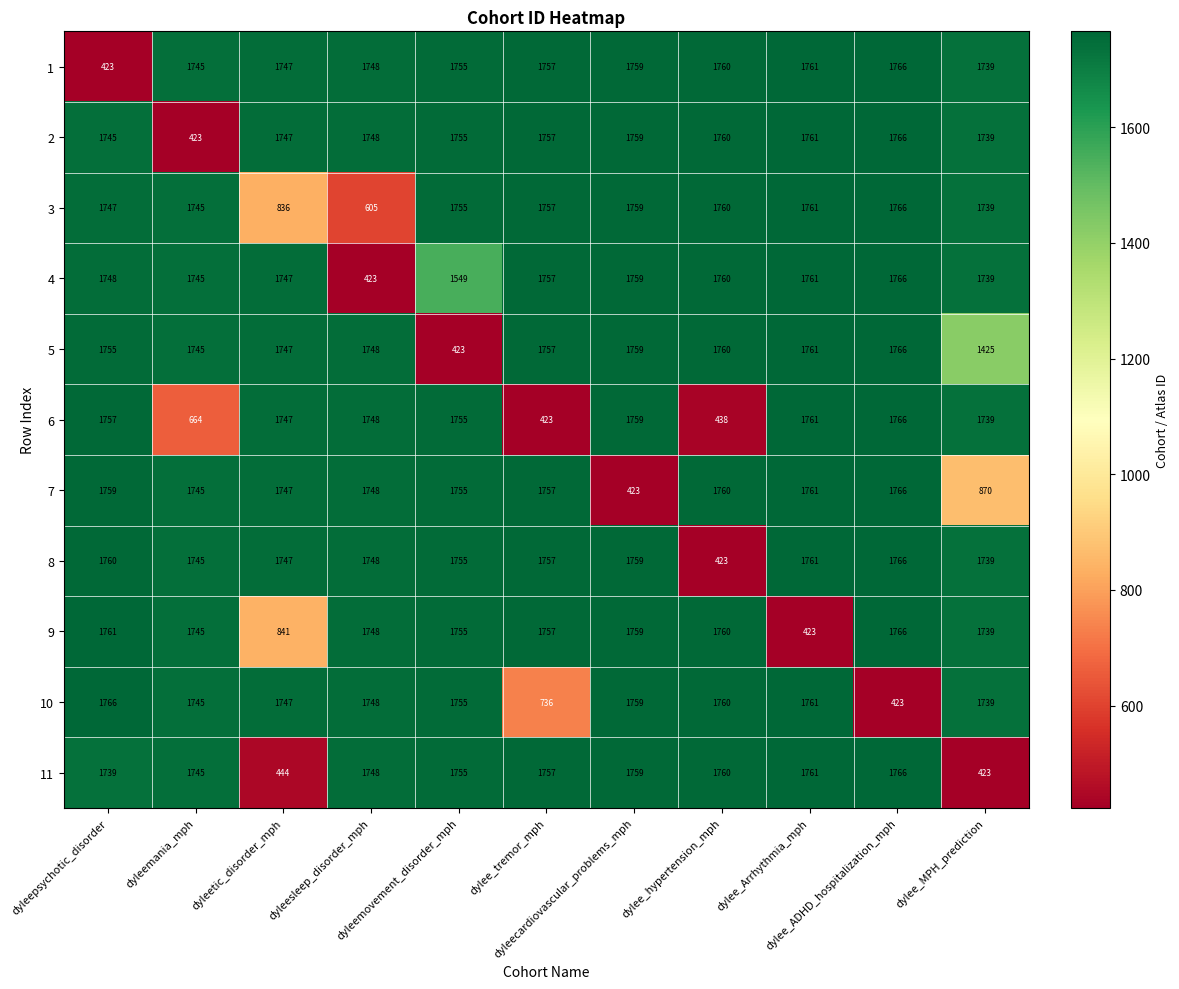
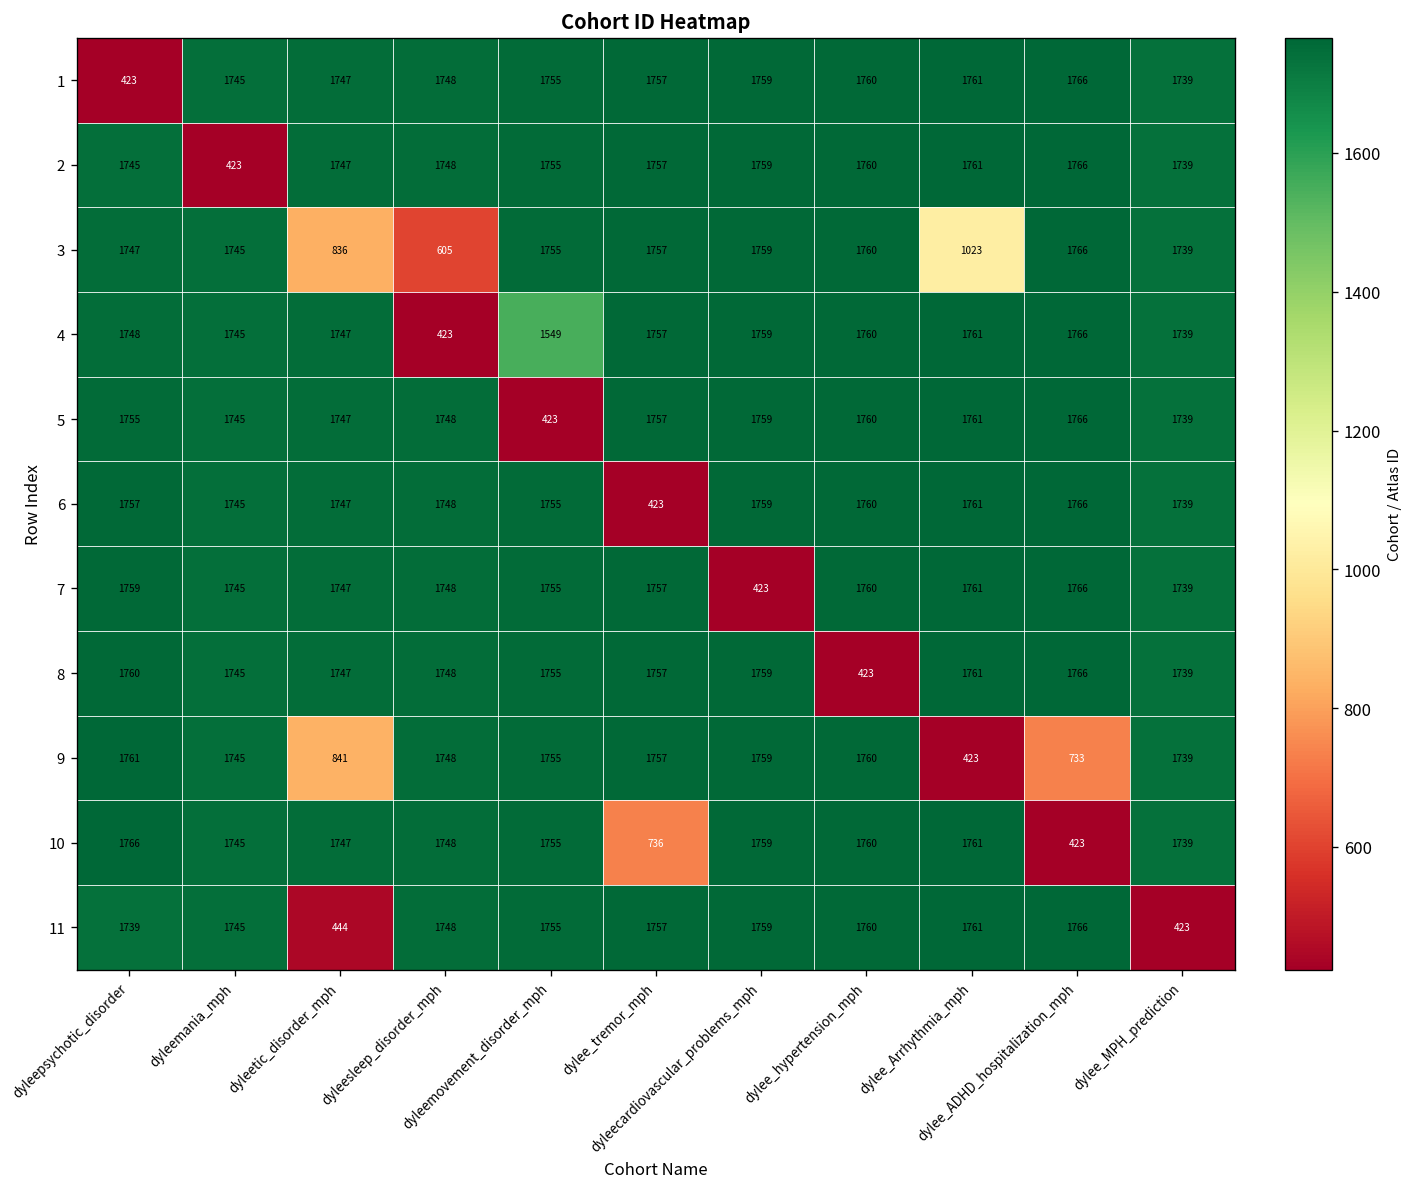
  {
    "1": {
      "dyleepsychotic_disorder": 423,
      "dyleemania_mph": 1745,
      "dyleetic_disorder_mph": 1747,
      "dyleesleep_disorder_mph": 1748,
      "dyleemovement_disorder_mph": 1755,
      "dylee_tremor_mph": 1757,
      "dyleecardiovascular_problems_mph": 1759,
      "dylee_hypertension_mph": 1760,
      "dylee_Arrhythmia_mph": 1761,
      "dylee_ADHD_hospitalization_mph": 1766,
      "dylee_MPH_prediction": 1739
    },
    "2": {
      "dyleepsychotic_disorder": 1745,
      "dyleemania_mph": 423,
      "dyleetic_disorder_mph": 1747,
      "dyleesleep_disorder_mph": 1748,
      "dyleemovement_disorder_mph": 1755,
      "dylee_tremor_mph": 1757,
      "dyleecardiovascular_problems_mph": 1759,
      "dylee_hypertension_mph": 1760,
      "dylee_Arrhythmia_mph": 1761,
      "dylee_ADHD_hospitalization_mph": 1766,
      "dylee_MPH_prediction": 1739
    },
    "3": {
      "dyleepsychotic_disorder": 1747,
      "dyleemania_mph": 1745,
      "dyleetic_disorder_mph": 836,
      "dyleesleep_disorder_mph": 605,
      "dyleemovement_disorder_mph": 1755,
      "dylee_tremor_mph": 1757,
      "dyleecardiovascular_problems_mph": 1759,
      "dylee_hypertension_mph": 1760,
-     "dylee_Arrhythmia_mph": 1761,
+     "dylee_Arrhythmia_mph": 1023,
      "dylee_ADHD_hospitalization_mph": 1766,
      "dylee_MPH_prediction": 1739
    },
    "4": {
      "dyleepsychotic_disorder": 1748,
      "dyleemania_mph": 1745,
      "dyleetic_disorder_mph": 1747,
      "dyleesleep_disorder_mph": 423,
      "dyleemovement_disorder_mph": 1549,
      "dylee_tremor_mph": 1757,
      "dyleecardiovascular_problems_mph": 1759,
      "dylee_hypertension_mph": 1760,
      "dylee_Arrhythmia_mph": 1761,
      "dylee_ADHD_hospitalization_mph": 1766,
      "dylee_MPH_prediction": 1739
    },
    "5": {
      "dyleepsychotic_disorder": 1755,
      "dyleemania_mph": 1745,
      "dyleetic_disorder_mph": 1747,
      "dyleesleep_disorder_mph": 1748,
      "dyleemovement_disorder_mph": 423,
      "dylee_tremor_mph": 1757,
      "dyleecardiovascular_problems_mph": 1759,
      "dylee_hypertension_mph": 1760,
      "dylee_Arrhythmia_mph": 1761,
      "dylee_ADHD_hospitalization_mph": 1766,
-     "dylee_MPH_prediction": 1425
+     "dylee_MPH_prediction": 1739
    },
    "6": {
      "dyleepsychotic_disorder": 1757,
-     "dyleemania_mph": 664,
+     "dyleemania_mph": 1745,
      "dyleetic_disorder_mph": 1747,
      "dyleesleep_disorder_mph": 1748,
      "dyleemovement_disorder_mph": 1755,
      "dylee_tremor_mph": 423,
      "dyleecardiovascular_problems_mph": 1759,
-     "dylee_hypertension_mph": 438,
+     "dylee_hypertension_mph": 1760,
      "dylee_Arrhythmia_mph": 1761,
      "dylee_ADHD_hospitalization_mph": 1766,
      "dylee_MPH_prediction": 1739
    },
    "7": {
      "dyleepsychotic_disorder": 1759,
      "dyleemania_mph": 1745,
      "dyleetic_disorder_mph": 1747,
      "dyleesleep_disorder_mph": 1748,
      "dyleemovement_disorder_mph": 1755,
      "dylee_tremor_mph": 1757,
      "dyleecardiovascular_problems_mph": 423,
      "dylee_hypertension_mph": 1760,
      "dylee_Arrhythmia_mph": 1761,
      "dylee_ADHD_hospitalization_mph": 1766,
-     "dylee_MPH_prediction": 870
+     "dylee_MPH_prediction": 1739
    },
    "8": {
      "dyleepsychotic_disorder": 1760,
      "dyleemania_mph": 1745,
      "dyleetic_disorder_mph": 1747,
      "dyleesleep_disorder_mph": 1748,
      "dyleemovement_disorder_mph": 1755,
      "dylee_tremor_mph": 1757,
      "dyleecardiovascular_problems_mph": 1759,
      "dylee_hypertension_mph": 423,
      "dylee_Arrhythmia_mph": 1761,
      "dylee_ADHD_hospitalization_mph": 1766,
      "dylee_MPH_prediction": 1739
    },
    "9": {
      "dyleepsychotic_disorder": 1761,
      "dyleemania_mph": 1745,
      "dyleetic_disorder_mph": 841,
      "dyleesleep_disorder_mph": 1748,
      "dyleemovement_disorder_mph": 1755,
      "dylee_tremor_mph": 1757,
      "dyleecardiovascular_problems_mph": 1759,
      "dylee_hypertension_mph": 1760,
      "dylee_Arrhythmia_mph": 423,
-     "dylee_ADHD_hospitalization_mph": 1766,
+     "dylee_ADHD_hospitalization_mph": 733,
      "dylee_MPH_prediction": 1739
    },
    "10": {
      "dyleepsychotic_disorder": 1766,
      "dyleemania_mph": 1745,
      "dyleetic_disorder_mph": 1747,
      "dyleesleep_disorder_mph": 1748,
      "dyleemovement_disorder_mph": 1755,
      "dylee_tremor_mph": 736,
      "dyleecardiovascular_problems_mph": 1759,
      "dylee_hypertension_mph": 1760,
      "dylee_Arrhythmia_mph": 1761,
      "dylee_ADHD_hospitalization_mph": 423,
      "dylee_MPH_prediction": 1739
    },
    "11": {
      "dyleepsychotic_disorder": 1739,
      "dyleemania_mph": 1745,
      "dyleetic_disorder_mph": 444,
      "dyleesleep_disorder_mph": 1748,
      "dyleemovement_disorder_mph": 1755,
      "dylee_tremor_mph": 1757,
      "dyleecardiovascular_problems_mph": 1759,
      "dylee_hypertension_mph": 1760,
      "dylee_Arrhythmia_mph": 1761,
      "dylee_ADHD_hospitalization_mph": 1766,
      "dylee_MPH_prediction": 423
    }
  }
